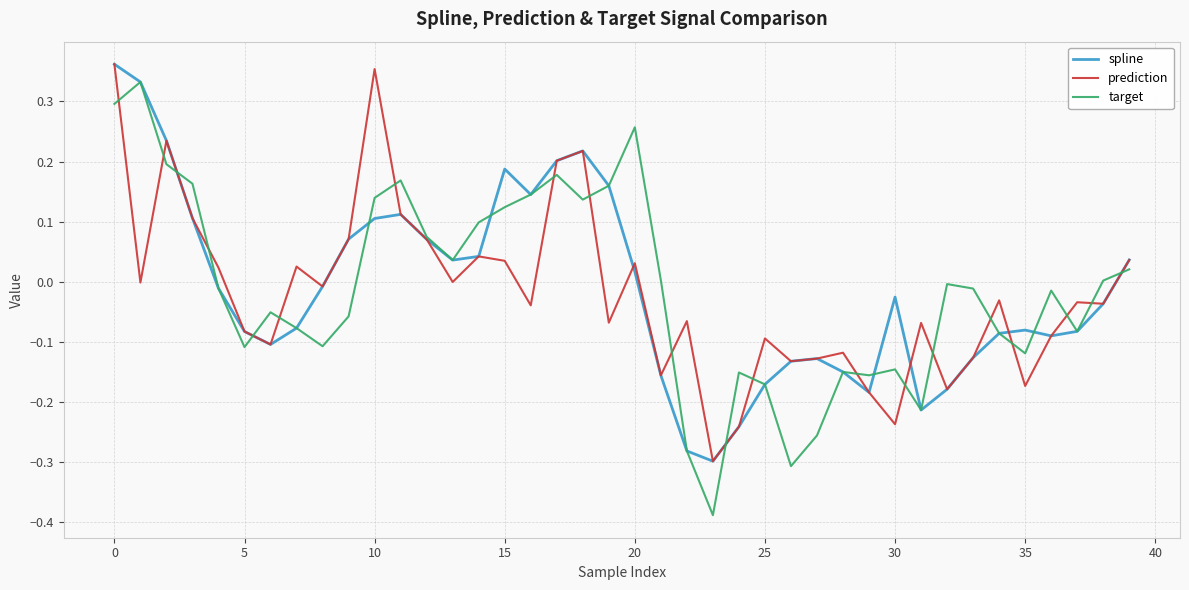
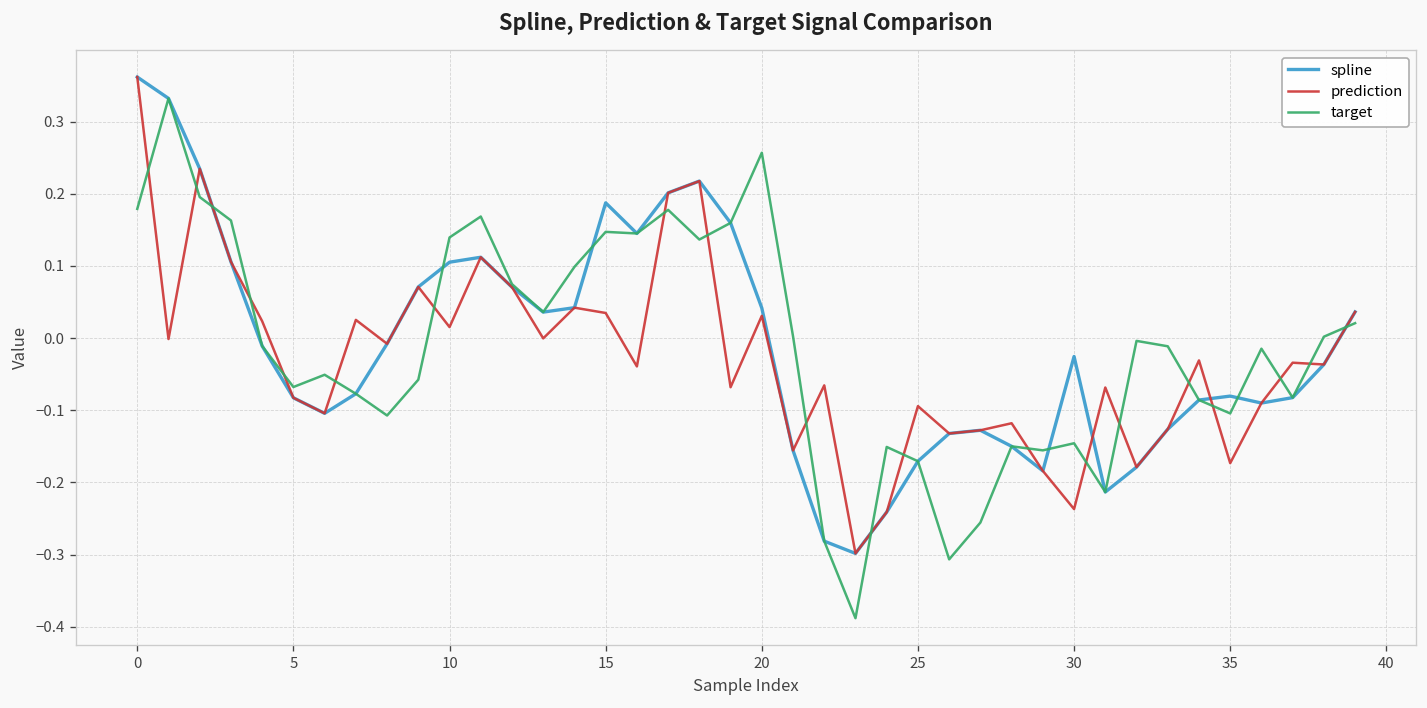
  {
    "spline": {
      "10": 0.11,
      "15": 0.19,
-     "20": 0.02,
+     "20": 0.04,
      "30": -0.03,
      "35": -0.08
    },
    "prediction": {
-     "10": 0.35,
+     "10": 0.02,
      "15": 0.03,
      "20": 0.03,
      "25": -0.09,
      "30": -0.24,
      "35": -0.17
    },
    "target": {
-     "0": 0.30,
-     "5": -0.11,
+     "0": 0.18,
+     "5": -0.07,
      "10": 0.14,
-     "15": 0.12,
+     "15": 0.15,
      "20": 0.26,
      "30": -0.15,
-     "35": -0.12
+     "35": -0.10
    }
  }
